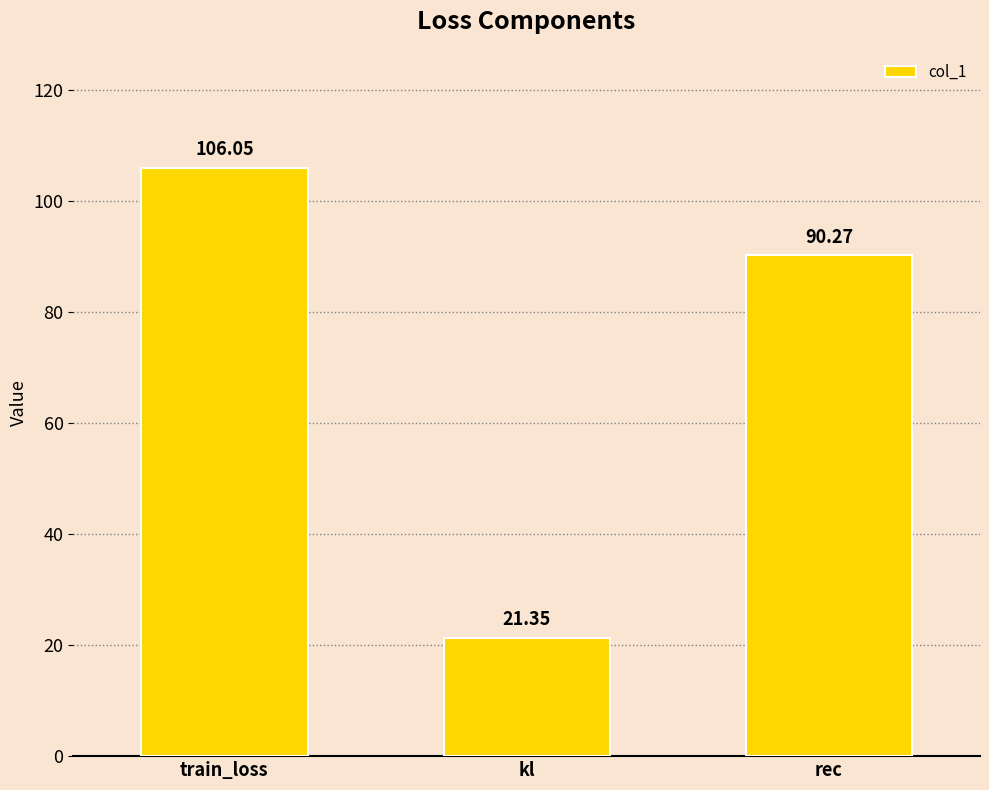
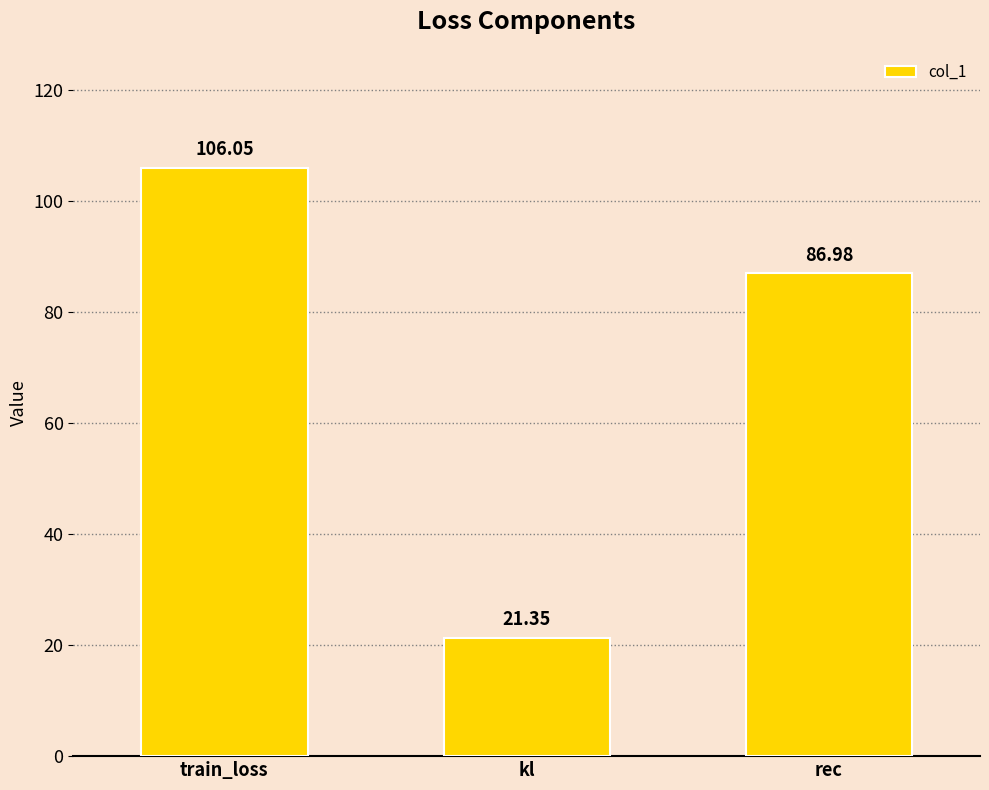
  {
    "train_loss": 106.05,
    "kl": 21.35,
-   "rec": 90.27
+   "rec": 86.98
  }
